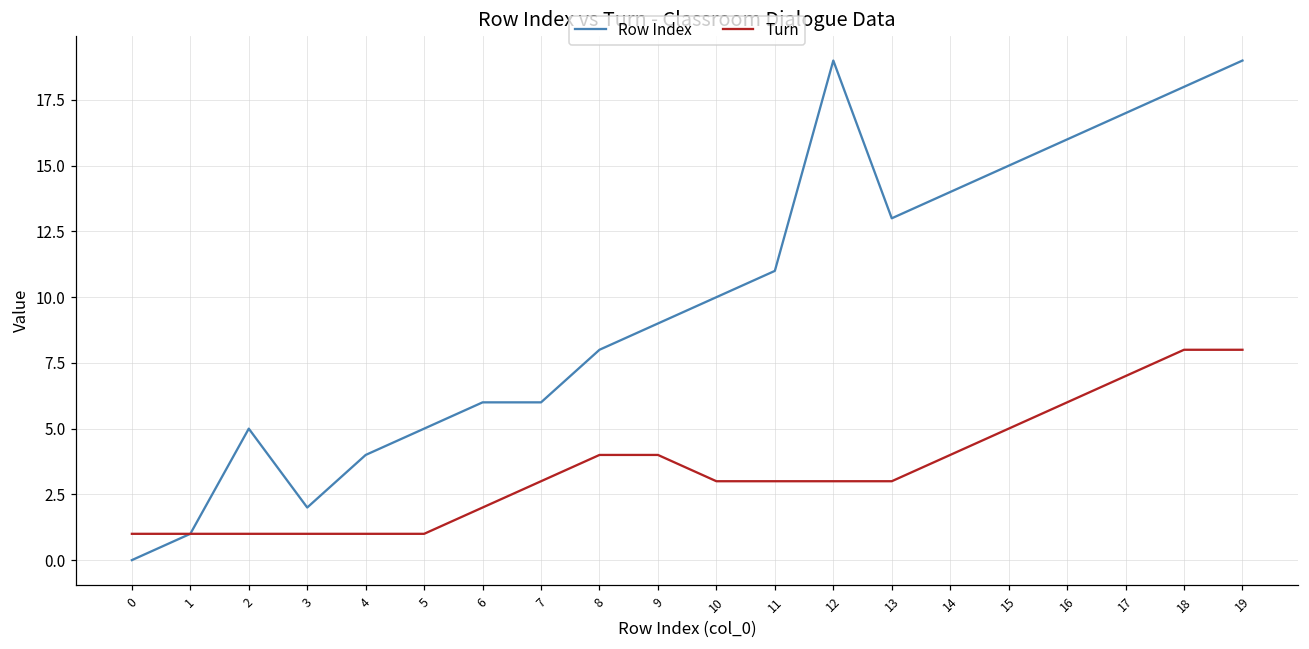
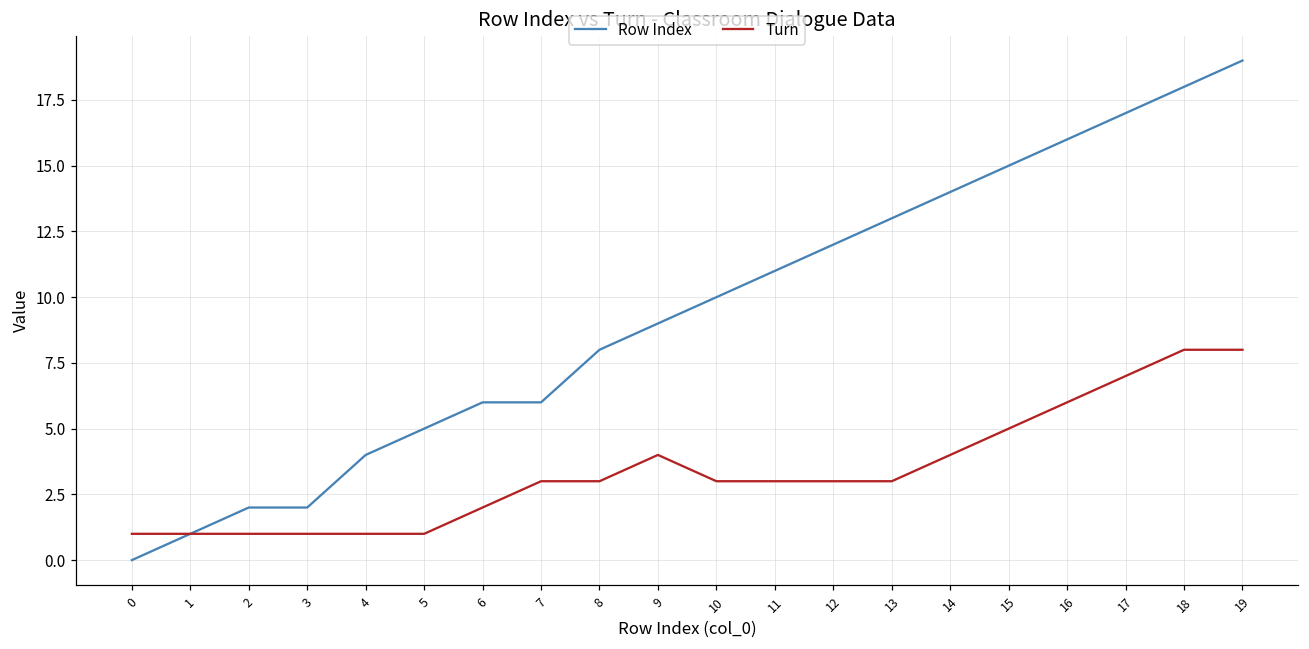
  {
    "Row Index": {
      "0": 0,
-     "2": 5,
+     "2": 2,
      "3": 2,
      "4": 4,
      "5": 5,
      "6": 6,
      "7": 6,
      "8": 8,
      "9": 9,
      "10": 10,
      "11": 11,
-     "12": 19,
+     "12": 12,
      "13": 13,
      "14": 14,
      "15": 15,
      "16": 16,
      "17": 17,
      "18": 18,
      "19": 19
    },
    "Turn": {
      "0": 1,
      "2": 1,
      "3": 1,
      "4": 1,
      "5": 1,
      "6": 2,
      "7": 3,
-     "8": 4,
+     "8": 3,
      "9": 4,
      "10": 3,
      "11": 3,
      "12": 3,
      "13": 3,
      "14": 4,
      "15": 5,
      "16": 6,
      "17": 7,
      "18": 8,
      "19": 8
    }
  }
